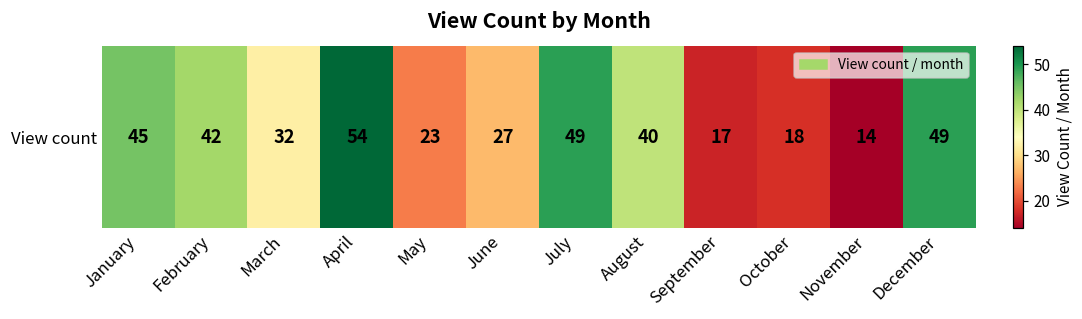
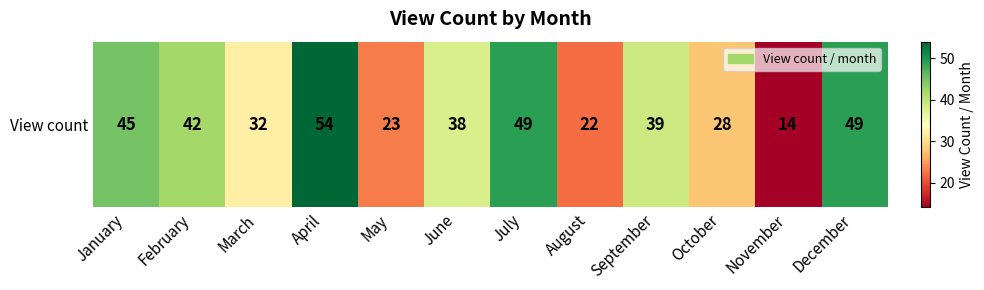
  {
    "View count": {
      "January": 45,
      "February": 42,
      "March": 32,
      "April": 54,
      "May": 23,
-     "June": 27,
+     "June": 38,
      "July": 49,
-     "August": 40,
-     "September": 17,
-     "October": 18,
+     "August": 22,
+     "September": 39,
+     "October": 28,
      "November": 14,
      "December": 49
    }
  }
